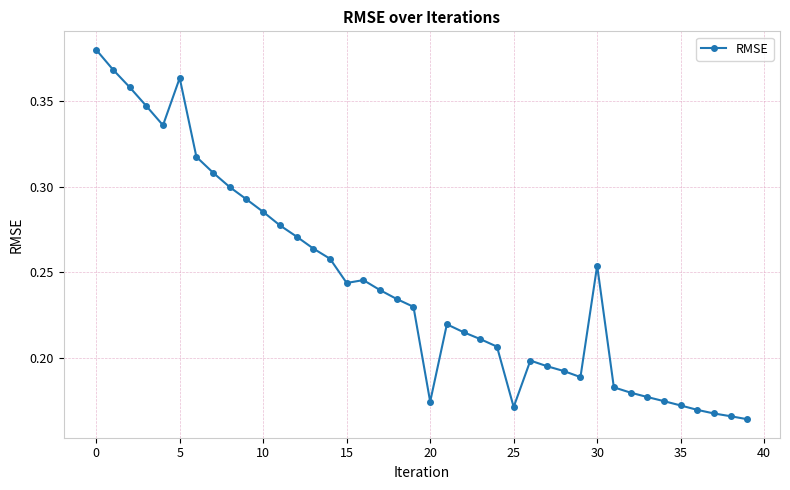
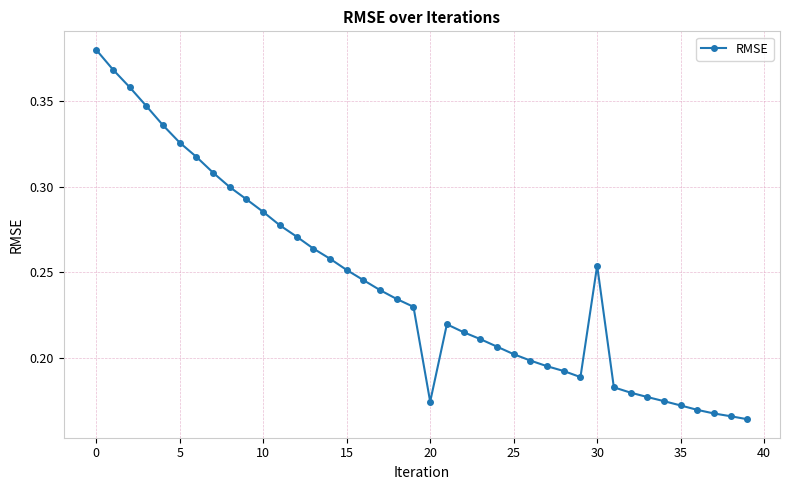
  {
    "0": 0.380,
-   "5": 0.363,
+   "5": 0.326,
    "10": 0.285,
-   "15": 0.244,
+   "15": 0.251,
    "20": 0.174,
-   "25": 0.171,
+   "25": 0.202,
    "30": 0.254,
    "35": 0.172
  }
